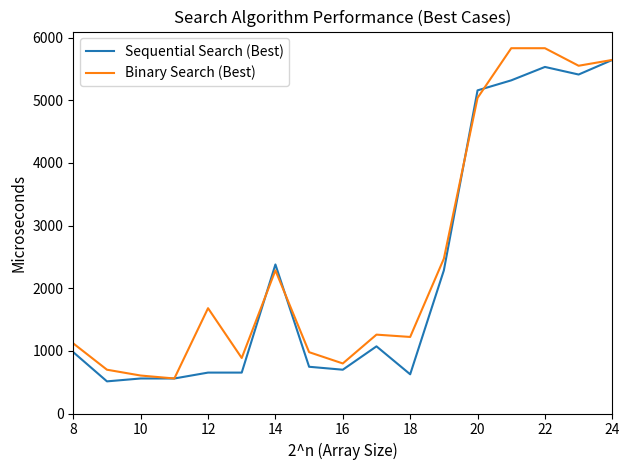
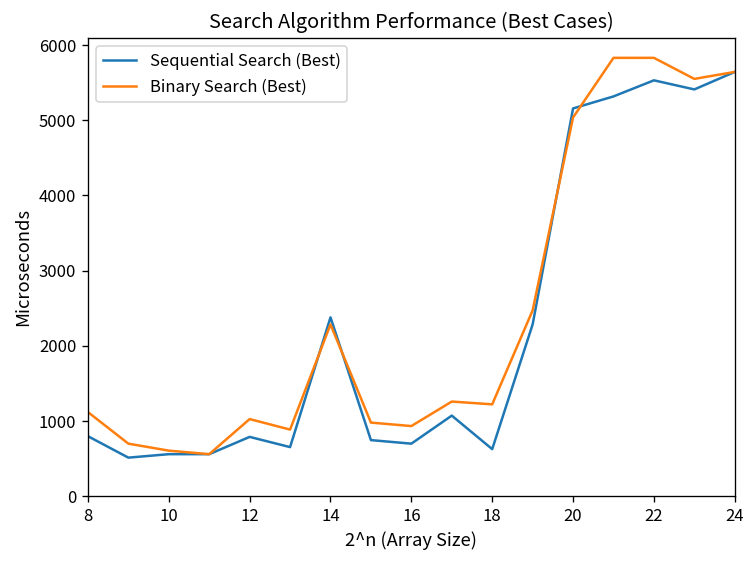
  {
    "Sequential Search (Best)": {
-     "8": 1000,
+     "8": 800,
      "10": 600,
-     "12": 700,
+     "12": 800,
      "14": 2400,
      "16": 700,
      "18": 600,
      "20": 5200,
      "22": 5500
    },
    "Binary Search (Best)": {
      "8": 1100,
      "10": 600,
-     "12": 1700,
+     "12": 1000,
      "14": 2300,
-     "16": 800,
+     "16": 900,
      "18": 1200,
      "20": 5000,
      "22": 5800
    }
  }
